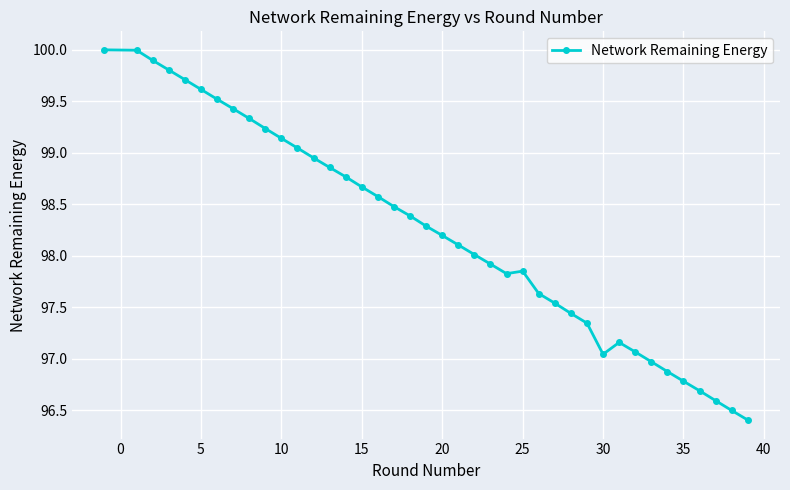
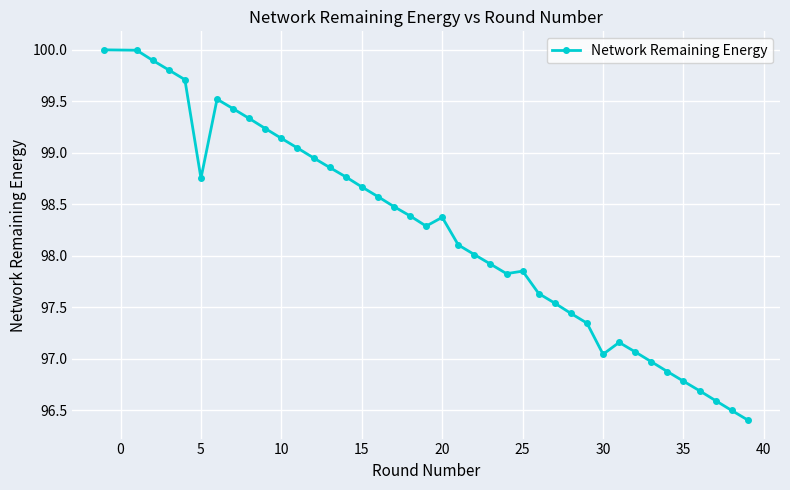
  {
-   "5": 99.62,
+   "5": 98.75,
    "10": 99.14,
    "15": 98.67,
-   "20": 98.20,
+   "20": 98.37,
    "25": 97.85,
    "30": 97.04,
    "35": 96.78
  }
